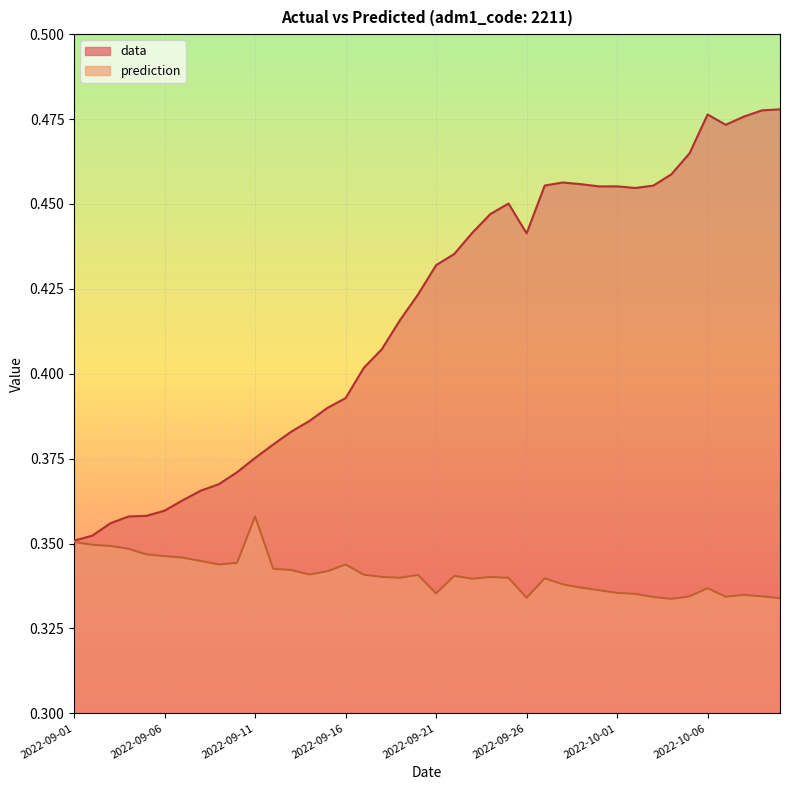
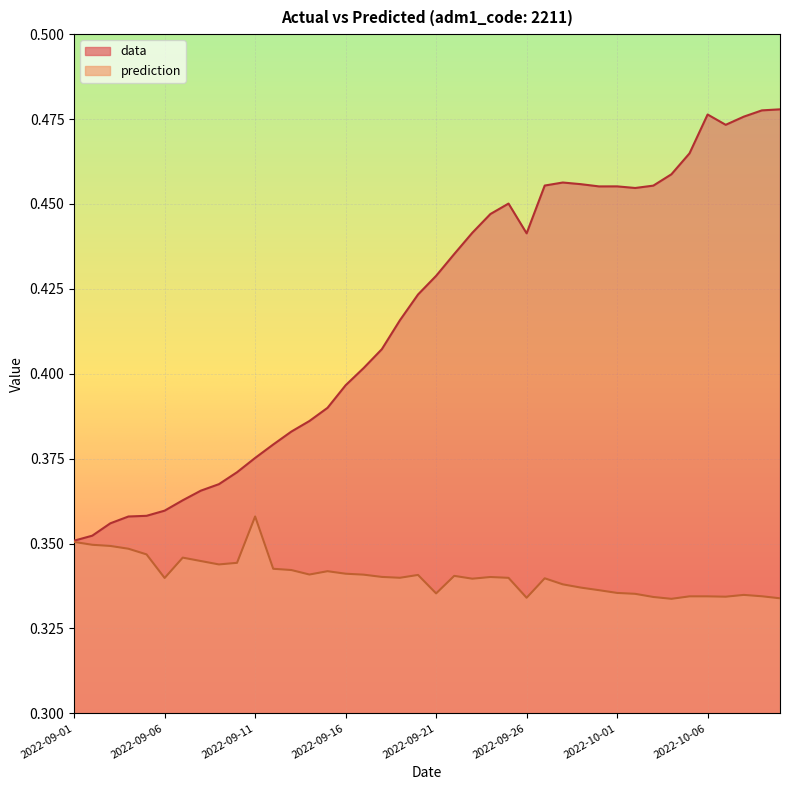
  {
    "data": {
      "2022-09-06": 0.360,
      "2022-09-11": 0.375,
-     "2022-09-16": 0.393,
-     "2022-09-21": 0.432,
+     "2022-09-16": 0.397,
+     "2022-09-21": 0.429,
      "2022-09-26": 0.441,
      "2022-10-01": 0.455,
      "2022-10-06": 0.476
    },
    "prediction": {
-     "2022-09-06": 0.346,
+     "2022-09-06": 0.340,
      "2022-09-11": 0.358,
-     "2022-09-16": 0.344,
+     "2022-09-16": 0.341,
      "2022-09-21": 0.335,
      "2022-09-26": 0.334,
      "2022-10-01": 0.335,
-     "2022-10-06": 0.337
+     "2022-10-06": 0.334
    }
  }
